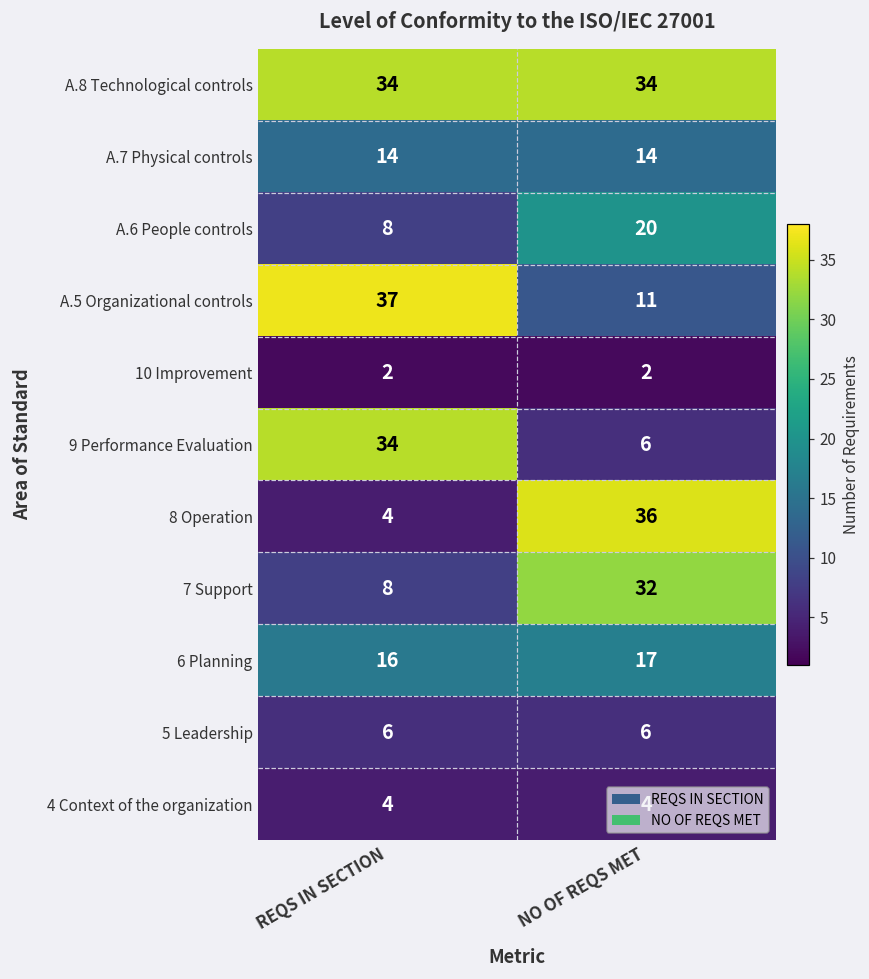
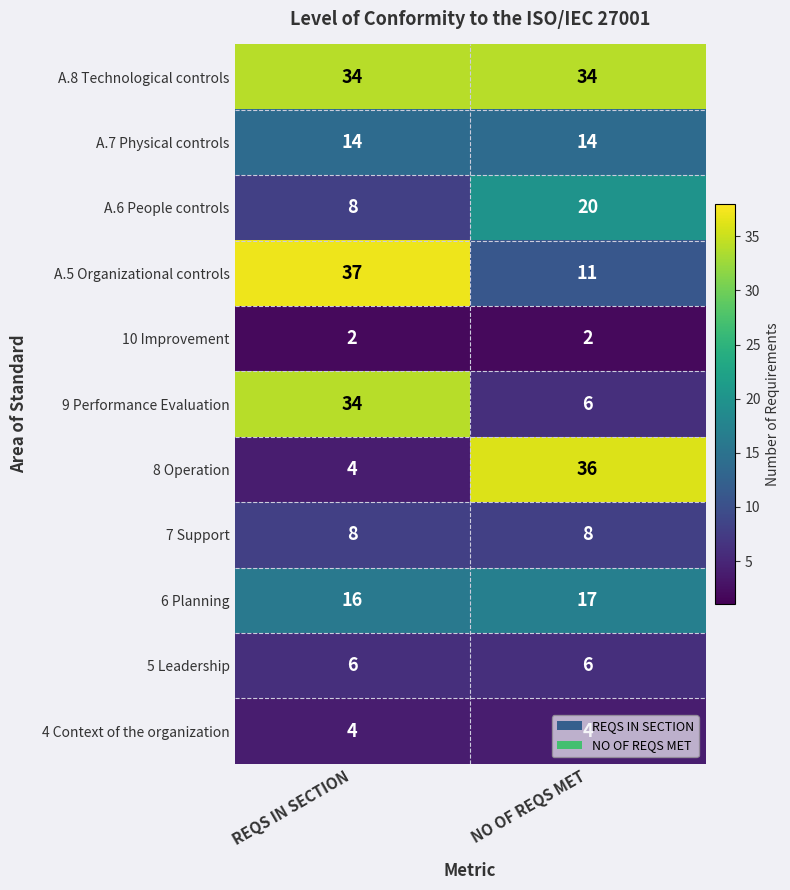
  {
    "A.8 Technological controls": {
      "REQS IN SECTION": 34,
      "NO OF REQS MET": 34
    },
    "A.7 Physical controls": {
      "REQS IN SECTION": 14,
      "NO OF REQS MET": 14
    },
    "A.6 People controls": {
      "REQS IN SECTION": 8,
      "NO OF REQS MET": 20
    },
    "A.5 Organizational controls": {
      "REQS IN SECTION": 37,
      "NO OF REQS MET": 11
    },
    "10 Improvement": {
      "REQS IN SECTION": 2,
      "NO OF REQS MET": 2
    },
    "9 Performance Evaluation": {
      "REQS IN SECTION": 34,
      "NO OF REQS MET": 6
    },
    "8 Operation": {
      "REQS IN SECTION": 4,
      "NO OF REQS MET": 36
    },
    "7 Support": {
      "REQS IN SECTION": 8,
-     "NO OF REQS MET": 32
+     "NO OF REQS MET": 8
    },
    "6 Planning": {
      "REQS IN SECTION": 16,
      "NO OF REQS MET": 17
    },
    "5 Leadership": {
      "REQS IN SECTION": 6,
      "NO OF REQS MET": 6
    },
    "4 Context of the organization": {
      "REQS IN SECTION": 4
    }
  }
